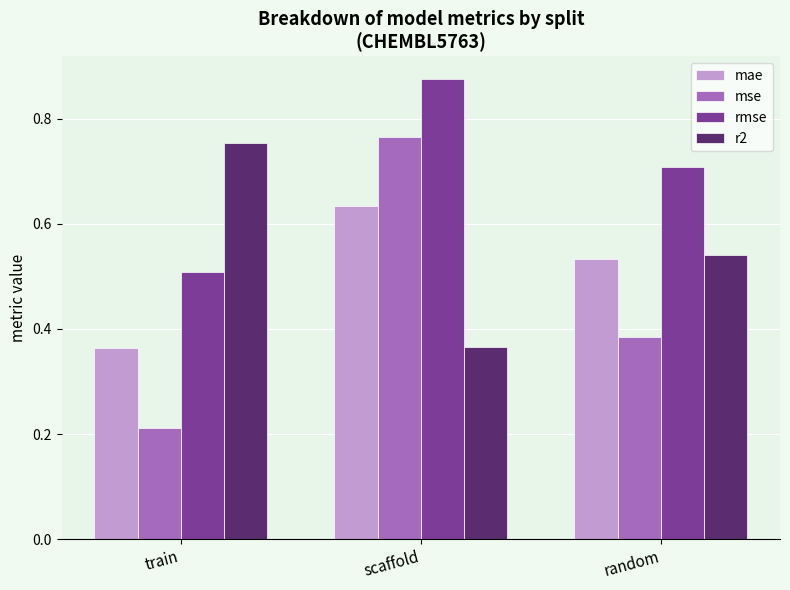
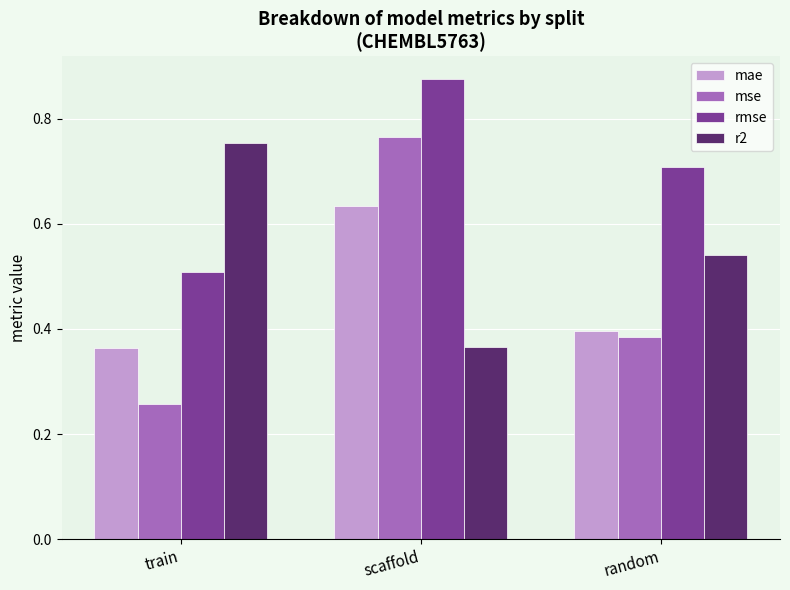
  {
    "mae": {
      "train": 0.36,
      "scaffold": 0.63,
-     "random": 0.53
+     "random": 0.40
    },
    "mse": {
-     "train": 0.21,
+     "train": 0.26,
      "scaffold": 0.77,
      "random": 0.39
    }
  }
